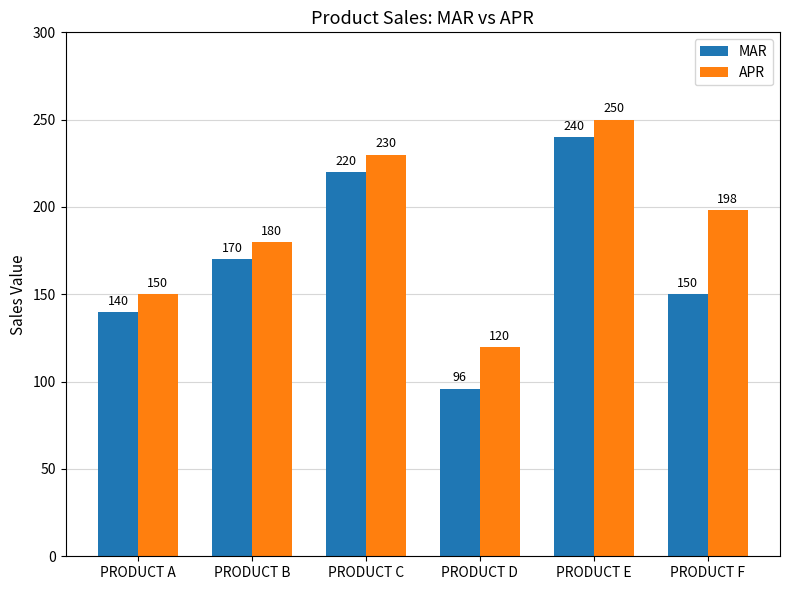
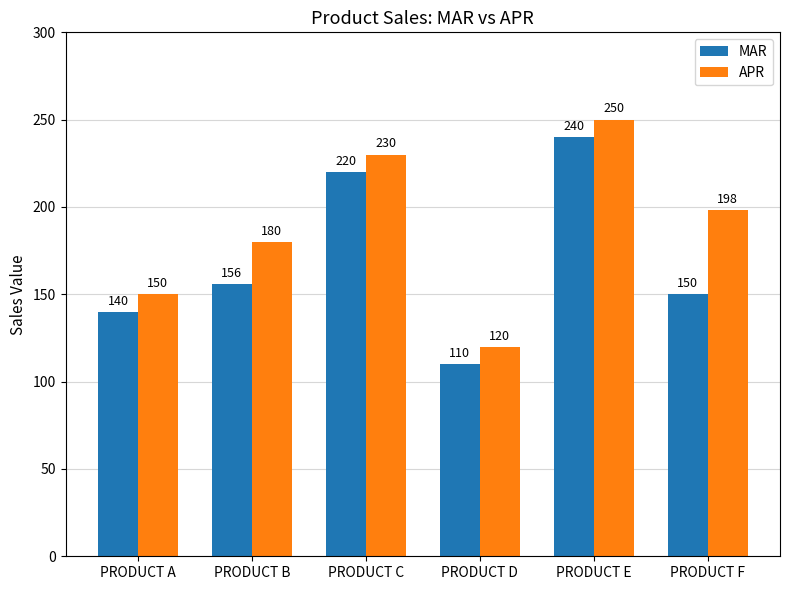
  {
    "MAR": {
      "PRODUCT A": 140,
-     "PRODUCT B": 170,
+     "PRODUCT B": 156,
      "PRODUCT C": 220,
-     "PRODUCT D": 96,
+     "PRODUCT D": 110,
      "PRODUCT E": 240,
      "PRODUCT F": 150
    },
    "APR": {
      "PRODUCT A": 150,
      "PRODUCT B": 180,
      "PRODUCT C": 230,
      "PRODUCT D": 120,
      "PRODUCT E": 250,
      "PRODUCT F": 198
    }
  }
